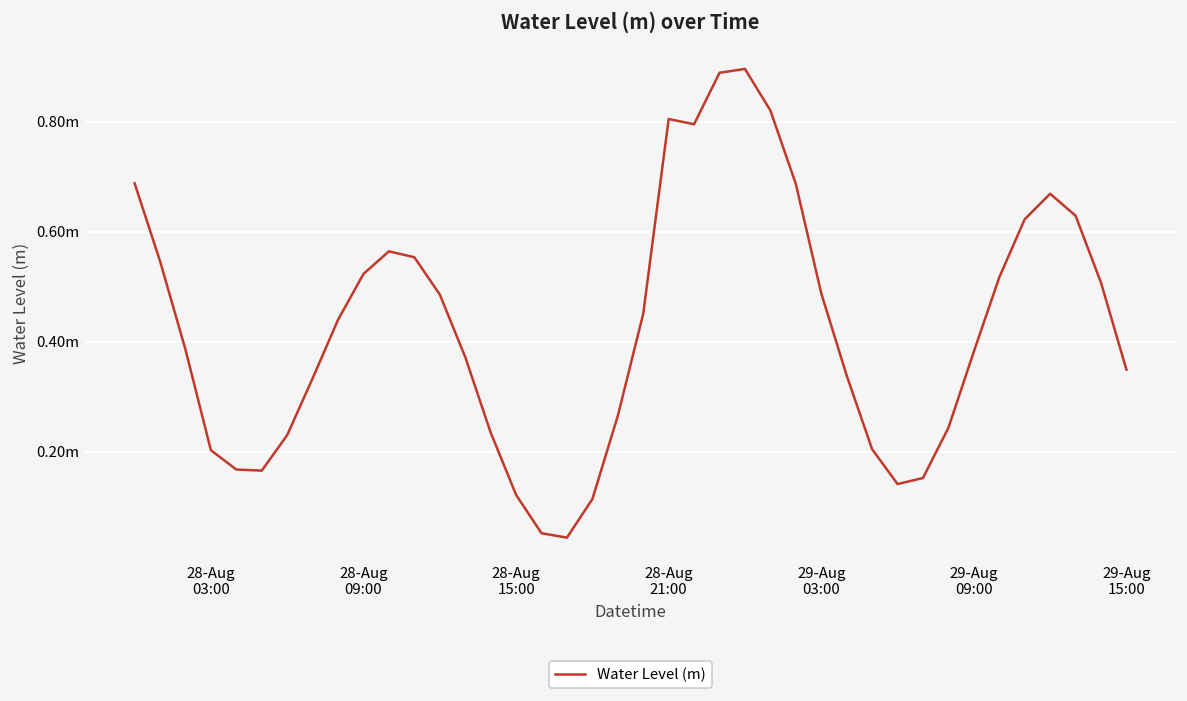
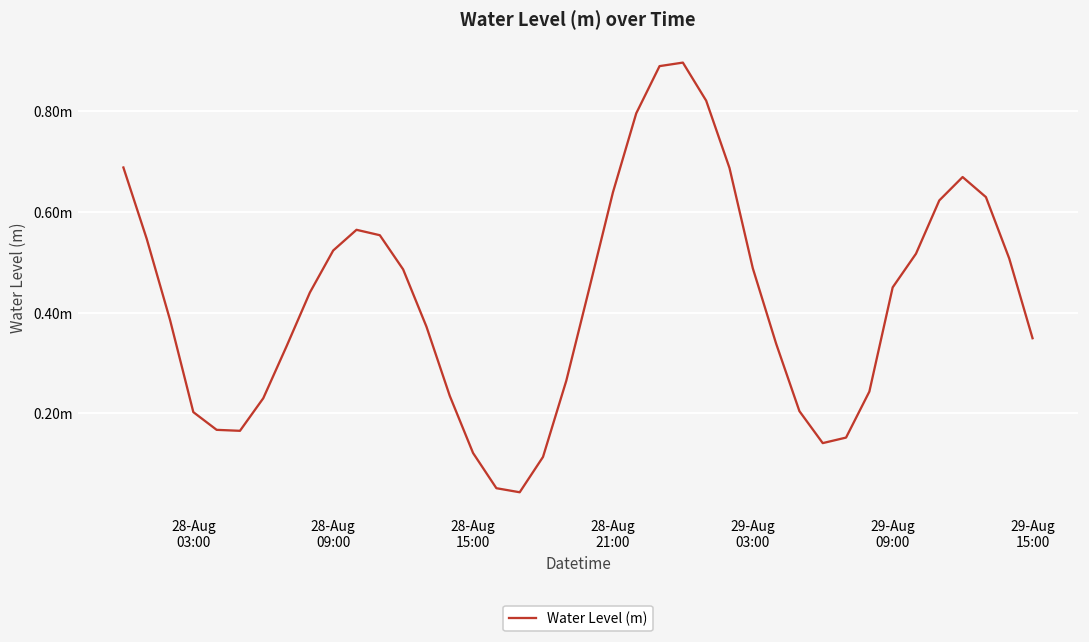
  {
    "28-Aug 03:00": "0.20m",
    "28-Aug 09:00": "0.52m",
    "28-Aug 15:00": "0.12m",
-   "28-Aug 21:00": "0.80m",
+   "28-Aug 21:00": "0.64m",
    "29-Aug 03:00": "0.49m",
-   "29-Aug 09:00": "0.38m",
+   "29-Aug 09:00": "0.45m",
    "29-Aug 15:00": "0.35m"
  }
